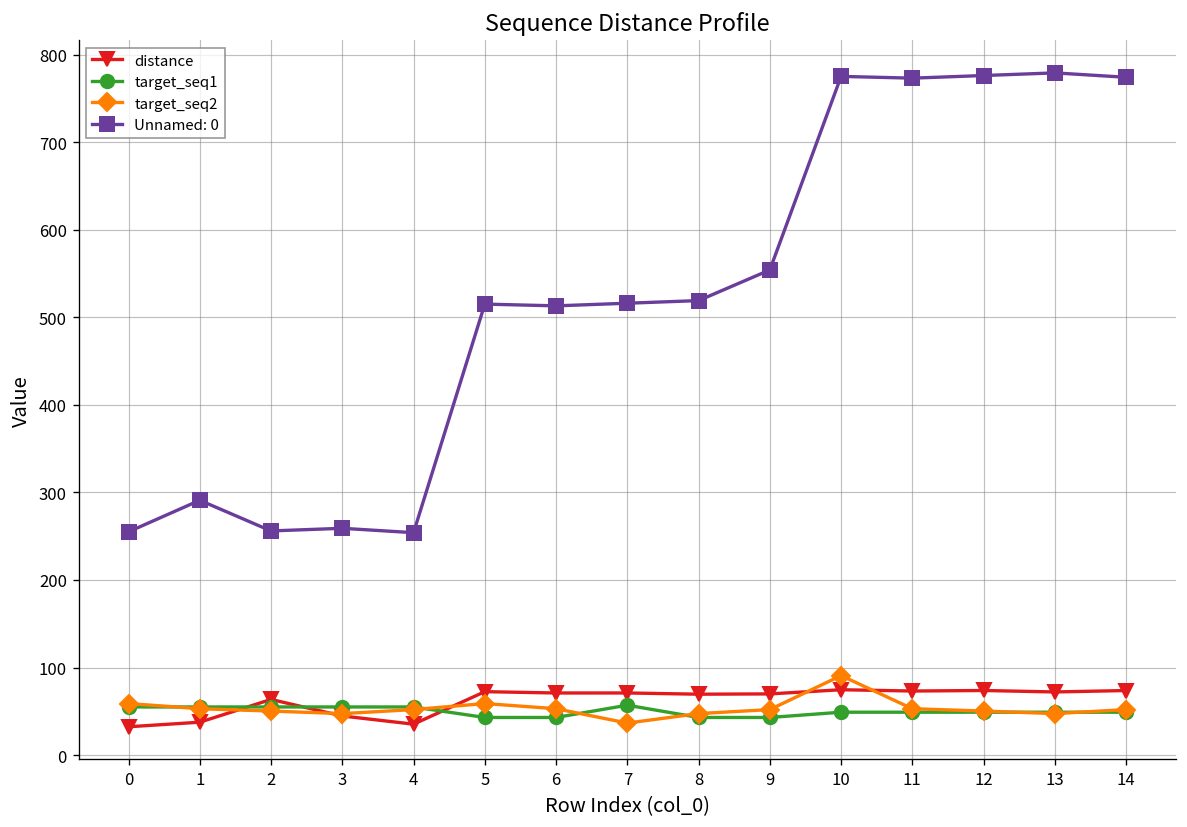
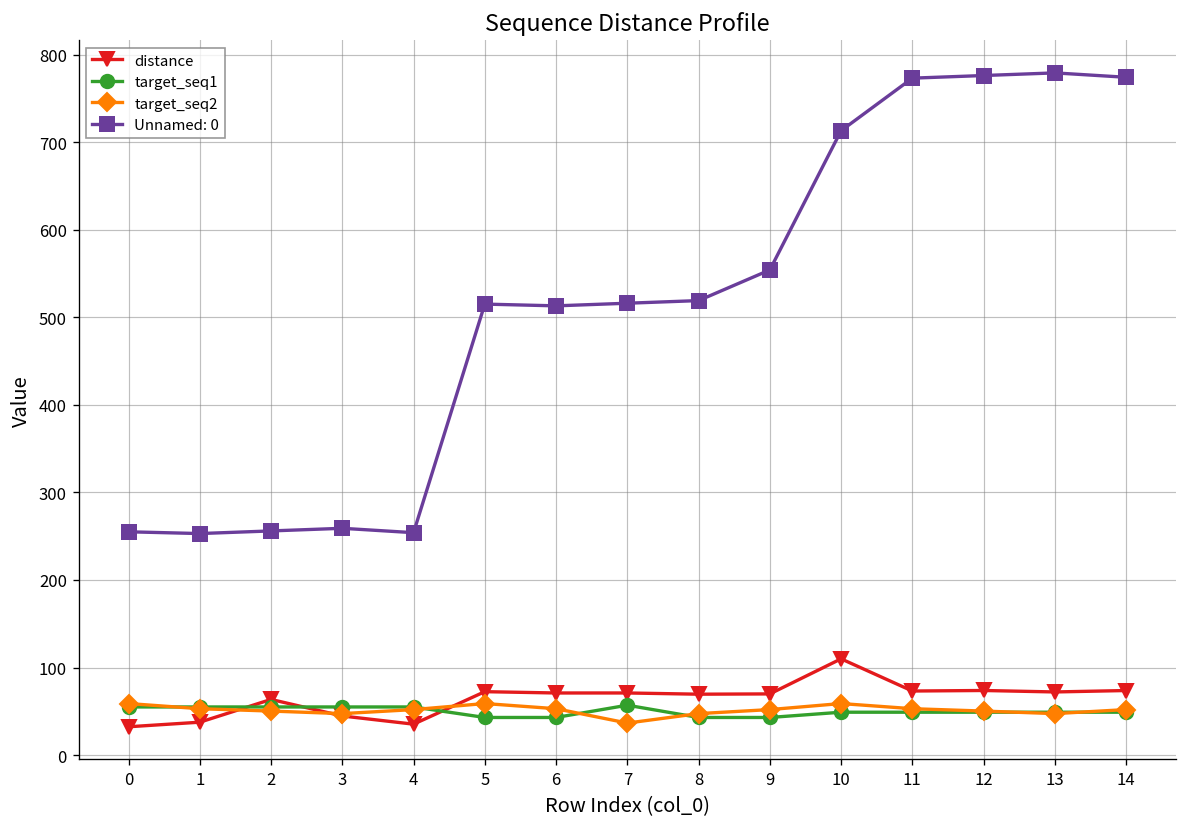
  {
    "distance": {
      "0": 30,
      "1": 40,
      "2": 60,
      "4": 40,
      "5": 70,
      "6": 70,
      "7": 70,
      "8": 70,
      "9": 70,
-     "10": 70,
+     "10": 110,
      "11": 70,
      "12": 70,
      "13": 70,
      "14": 70
    },
    "target_seq1": {
      "0": 60,
      "2": 60,
      "3": 60,
      "5": 40,
      "6": 40,
      "7": 60,
      "8": 40,
      "9": 40,
      "10": 50,
      "11": 50
    },
    "target_seq2": {
      "0": 60,
      "2": 50,
      "5": 60,
      "6": 50,
      "7": 40,
      "8": 50,
      "9": 50,
-     "10": 90,
+     "10": 60,
      "11": 50
    },
    "Unnamed: 0": {
      "0": 260,
-     "1": 290,
+     "1": 250,
      "2": 260,
      "3": 260,
      "4": 250,
      "5": 520,
      "6": 510,
      "7": 520,
      "8": 520,
      "9": 550,
-     "10": 780,
+     "10": 710,
      "11": 770,
      "12": 780,
      "13": 780,
      "14": 770
    }
  }
